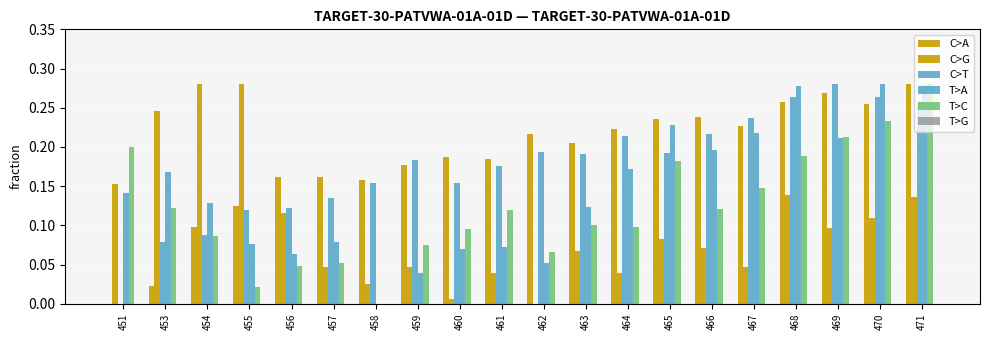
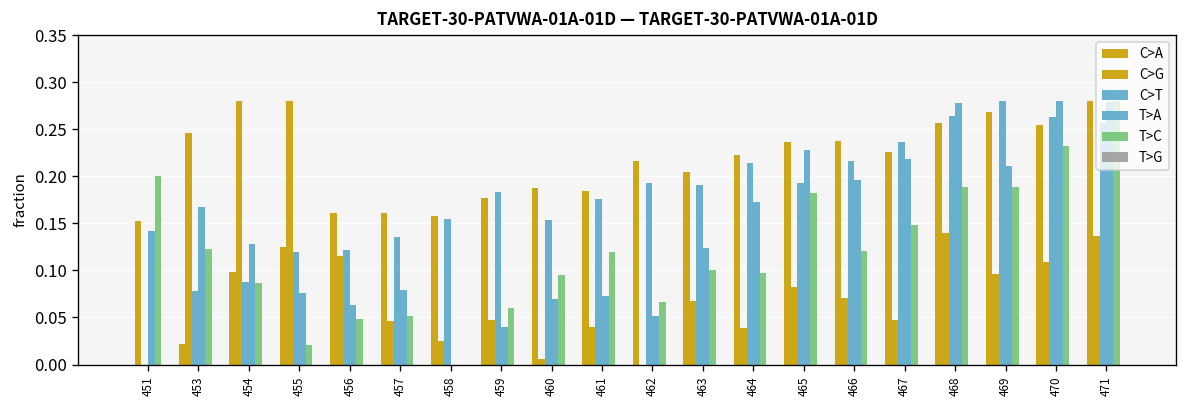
  {
    "T>C": {
      "451": 0.20,
      "453": 0.12,
      "454": 0.09,
      "455": 0.02,
      "456": 0.05,
      "457": 0.05,
      "458": 0.00,
-     "459": 0.08,
+     "459": 0.06,
      "460": 0.10,
      "461": 0.12,
      "462": 0.07,
      "463": 0.10,
      "464": 0.10,
      "465": 0.18,
      "466": 0.12,
      "467": 0.15,
      "468": 0.19,
-     "469": 0.21,
+     "469": 0.19,
      "470": 0.23
    },
    "T>G": {
      "451": 0.00,
      "453": 0.00,
      "454": 0.00,
      "455": 0.00,
      "456": 0.00,
      "457": 0.00,
      "458": 0.00,
      "459": 0.00,
      "460": 0.00,
      "461": 0.00,
      "462": 0.00,
      "463": 0.00,
      "464": 0.00,
      "465": 0.00,
      "466": 0.00,
      "467": 0.00,
      "468": 0.00,
      "469": 0.00,
      "470": 0.00,
      "471": 0.00
    }
  }
